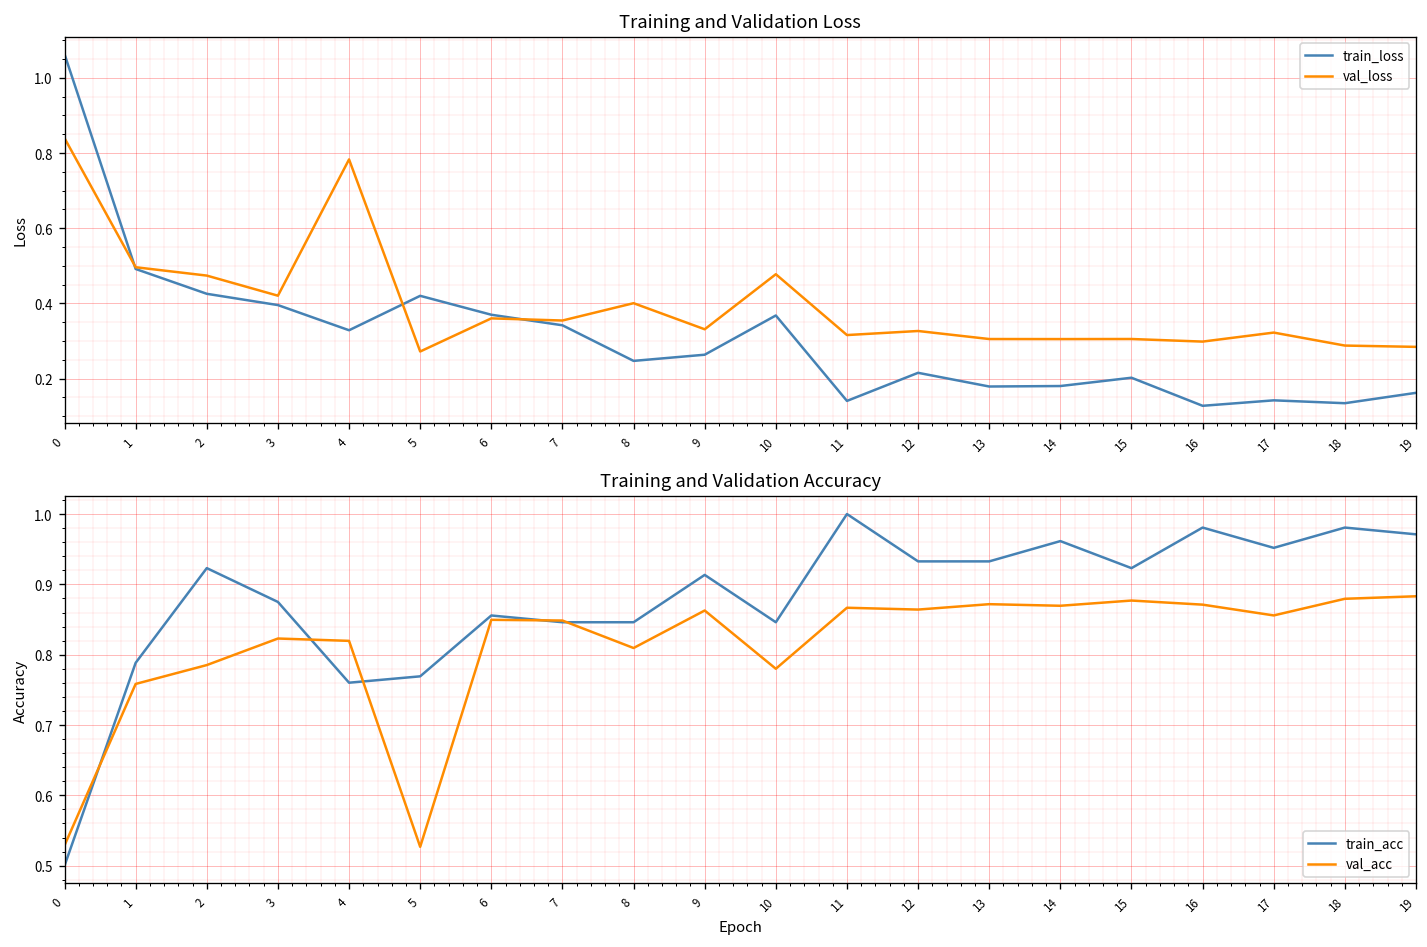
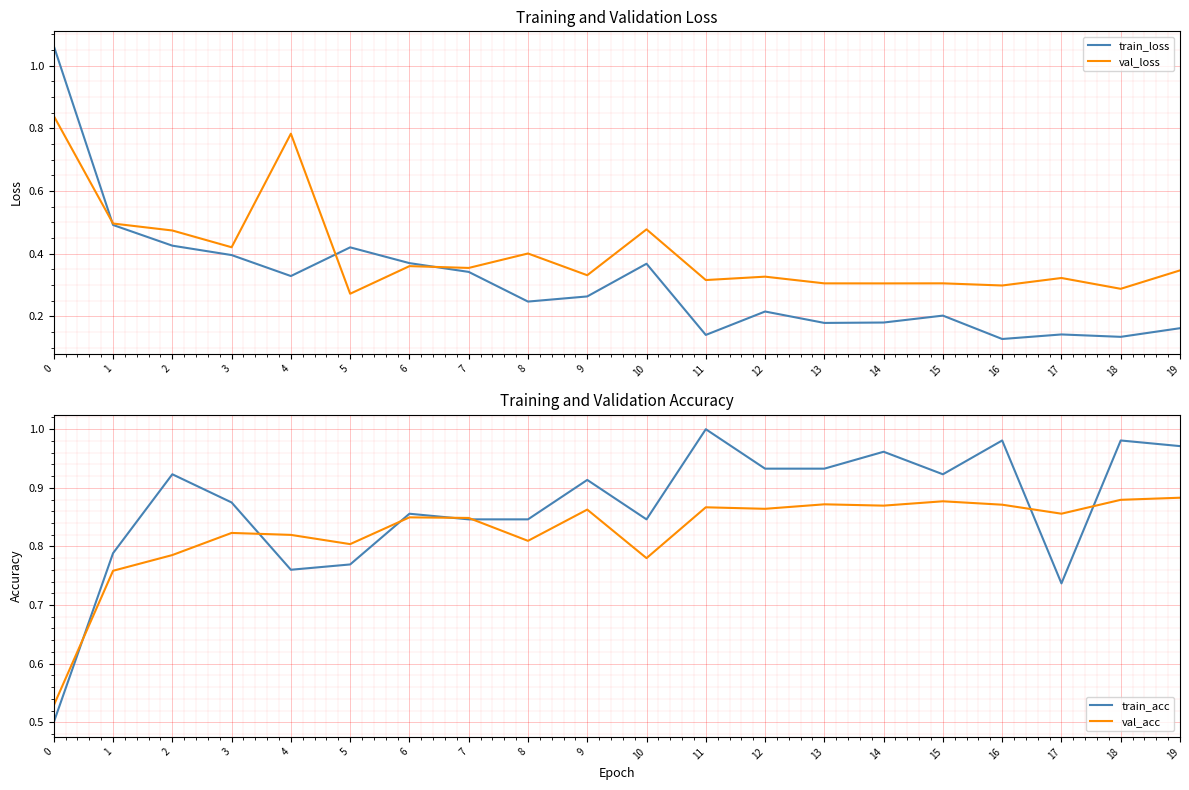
  {
    "Training and Validation Loss": {
      "train_loss": {
        "0": 1.06,
        "2": 0.43,
        "3": 0.40,
        "4": 0.33,
        "5": 0.42,
        "6": 0.37,
        "7": 0.34,
        "8": 0.25,
        "9": 0.26,
        "10": 0.37,
        "11": 0.14,
        "12": 0.22,
        "13": 0.18,
        "14": 0.18,
        "15": 0.20,
        "16": 0.13,
        "17": 0.14,
        "18": 0.13,
        "19": 0.16
      },
      "val_loss": {
        "0": 0.84,
        "2": 0.47,
        "3": 0.42,
        "4": 0.78,
        "5": 0.27,
        "6": 0.36,
        "7": 0.35,
        "8": 0.40,
        "9": 0.33,
        "10": 0.48,
        "11": 0.32,
        "12": 0.33,
        "13": 0.31,
        "14": 0.31,
        "15": 0.31,
        "16": 0.30,
        "17": 0.32,
        "18": 0.29,
-       "19": 0.28
+       "19": 0.35
      }
    },
    "Training and Validation Accuracy": {
      "train_acc": {
        "0": 0.50,
        "1": 0.79,
        "2": 0.92,
        "3": 0.88,
        "4": 0.76,
        "5": 0.77,
        "6": 0.86,
        "8": 0.85,
        "9": 0.91,
        "10": 0.85,
        "11": 1.00,
        "12": 0.93,
        "13": 0.93,
        "14": 0.96,
        "15": 0.92,
        "16": 0.98,
-       "17": 0.95,
+       "17": 0.74,
        "18": 0.98,
        "19": 0.97
      },
      "val_acc": {
        "0": 0.53,
        "1": 0.76,
        "2": 0.79,
        "3": 0.82,
        "4": 0.82,
-       "5": 0.53,
+       "5": 0.80,
        "6": 0.85,
        "8": 0.81,
        "9": 0.86,
        "10": 0.78,
        "11": 0.87,
        "12": 0.86,
        "13": 0.87,
        "14": 0.87,
        "15": 0.88,
        "16": 0.87,
        "17": 0.86,
        "18": 0.88,
        "19": 0.88
      }
    }
  }
